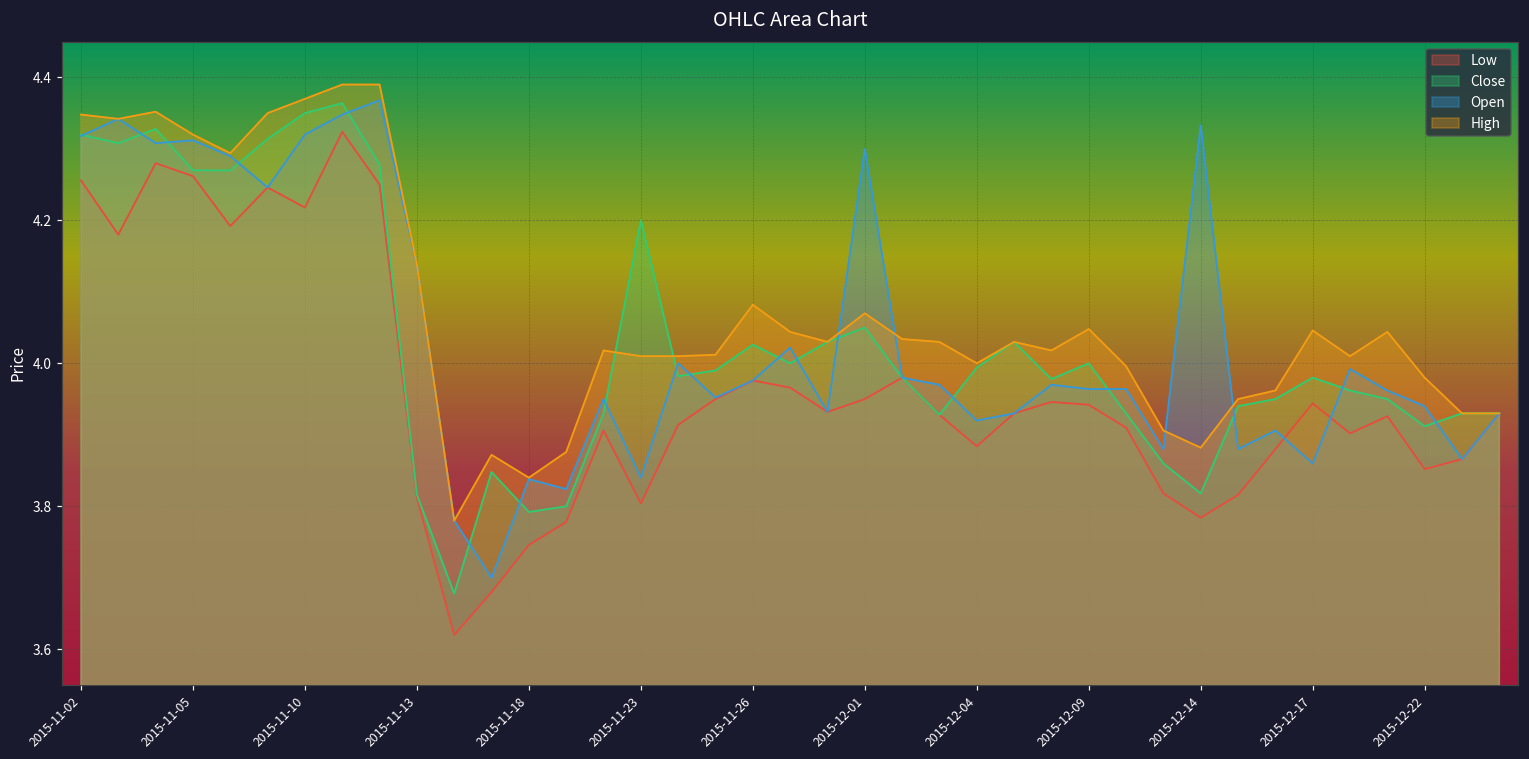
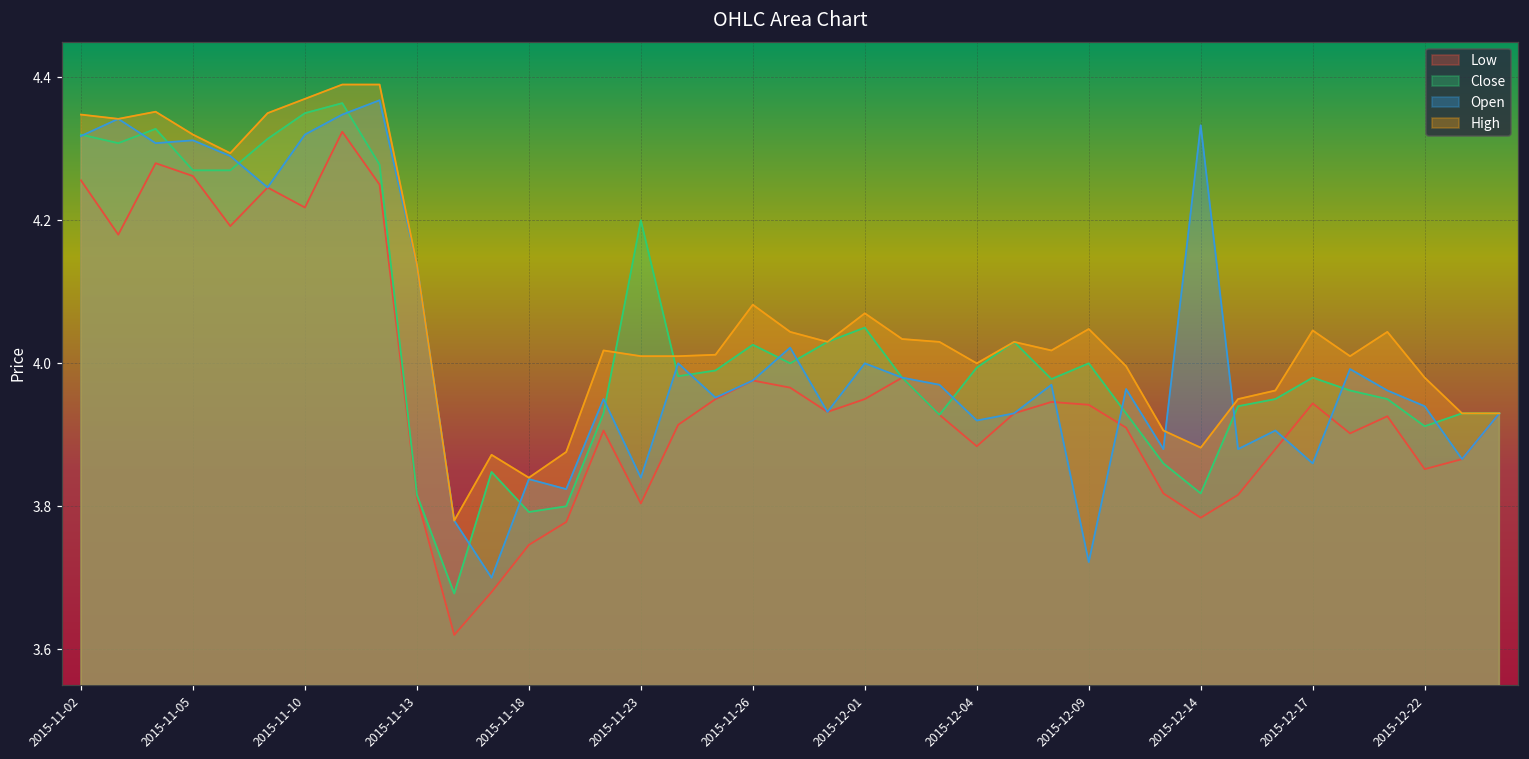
  {
    "Close": {
      "2015-11-05": 4.27,
      "2015-11-10": 4.35,
      "2015-11-13": 3.82,
      "2015-11-18": 3.79,
      "2015-11-23": 4.20,
      "2015-11-26": 4.03,
      "2015-12-01": 4.05,
      "2015-12-04": 3.99,
      "2015-12-09": 4.00,
      "2015-12-14": 3.82,
      "2015-12-17": 3.98,
      "2015-12-22": 3.91
    },
    "Open": {
      "2015-11-05": 4.31,
      "2015-11-10": 4.32,
      "2015-11-23": 3.84,
-     "2015-12-01": 4.3,
+     "2015-12-01": 4.0,
      "2015-12-04": 3.92,
-     "2015-12-09": 3.96,
+     "2015-12-09": 3.72,
      "2015-12-14": 4.33,
      "2015-12-17": 3.86,
      "2015-12-22": 3.94
    }
  }
